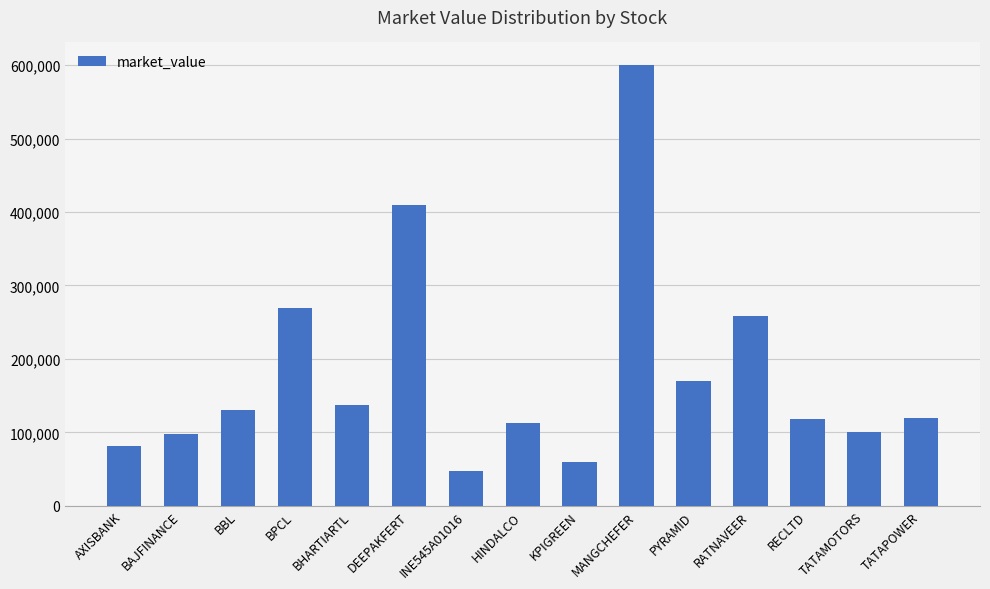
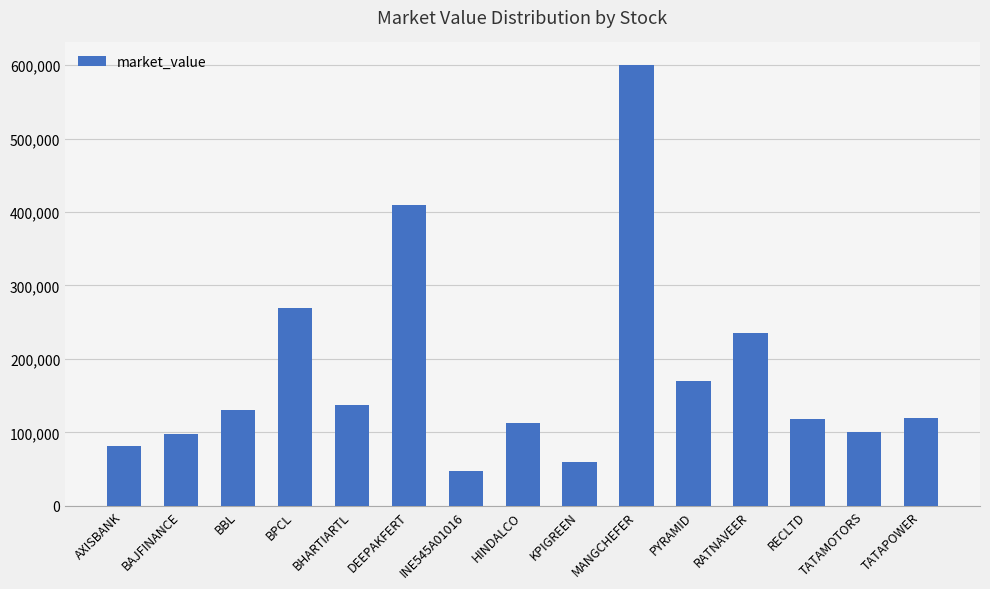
  {
    "AXISBANK": "80,000",
    "BAJFINANCE": "100,000",
    "BBL": "130,000",
    "BPCL": "270,000",
    "BHARTIARTL": "140,000",
    "DEEPAKFERT": "410,000",
    "INE545A01016": "50,000",
    "HINDALCO": "110,000",
    "KPIGREEN": "60,000",
    "MANGCHEFER": "600,000",
    "PYRAMID": "170,000",
-   "RATNAVEER": "260,000",
+   "RATNAVEER": "240,000",
    "RECLTD": "120,000",
    "TATAMOTORS": "100,000",
    "TATAPOWER": "120,000"
  }
